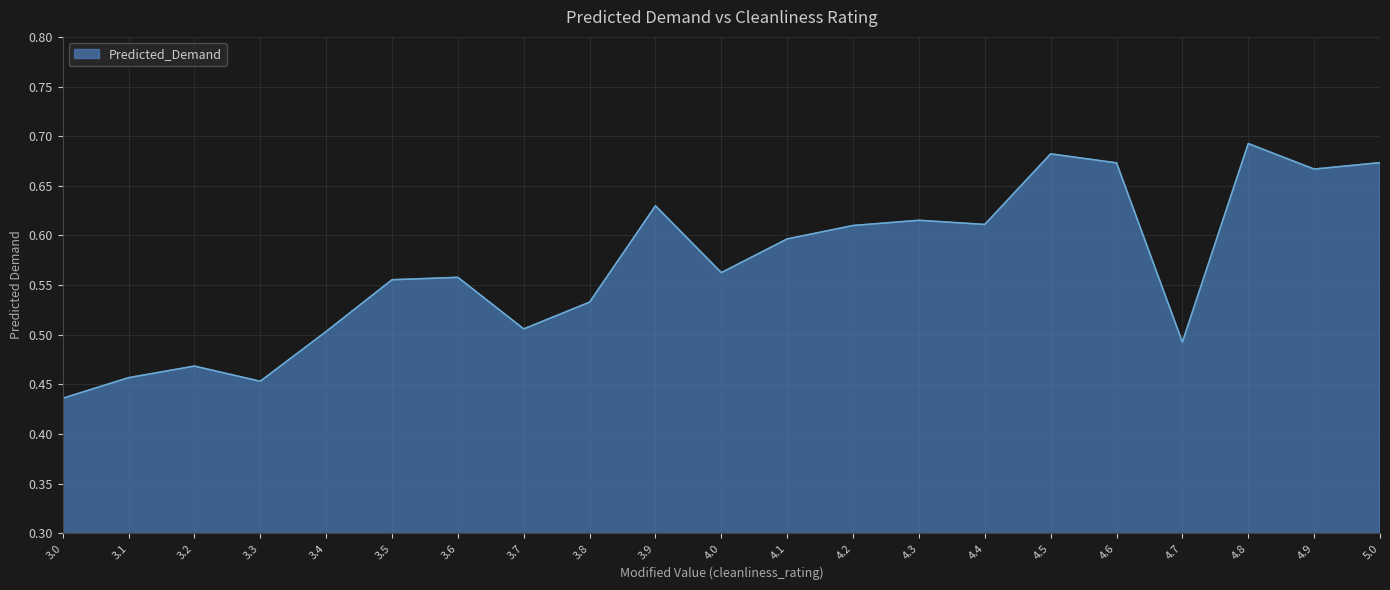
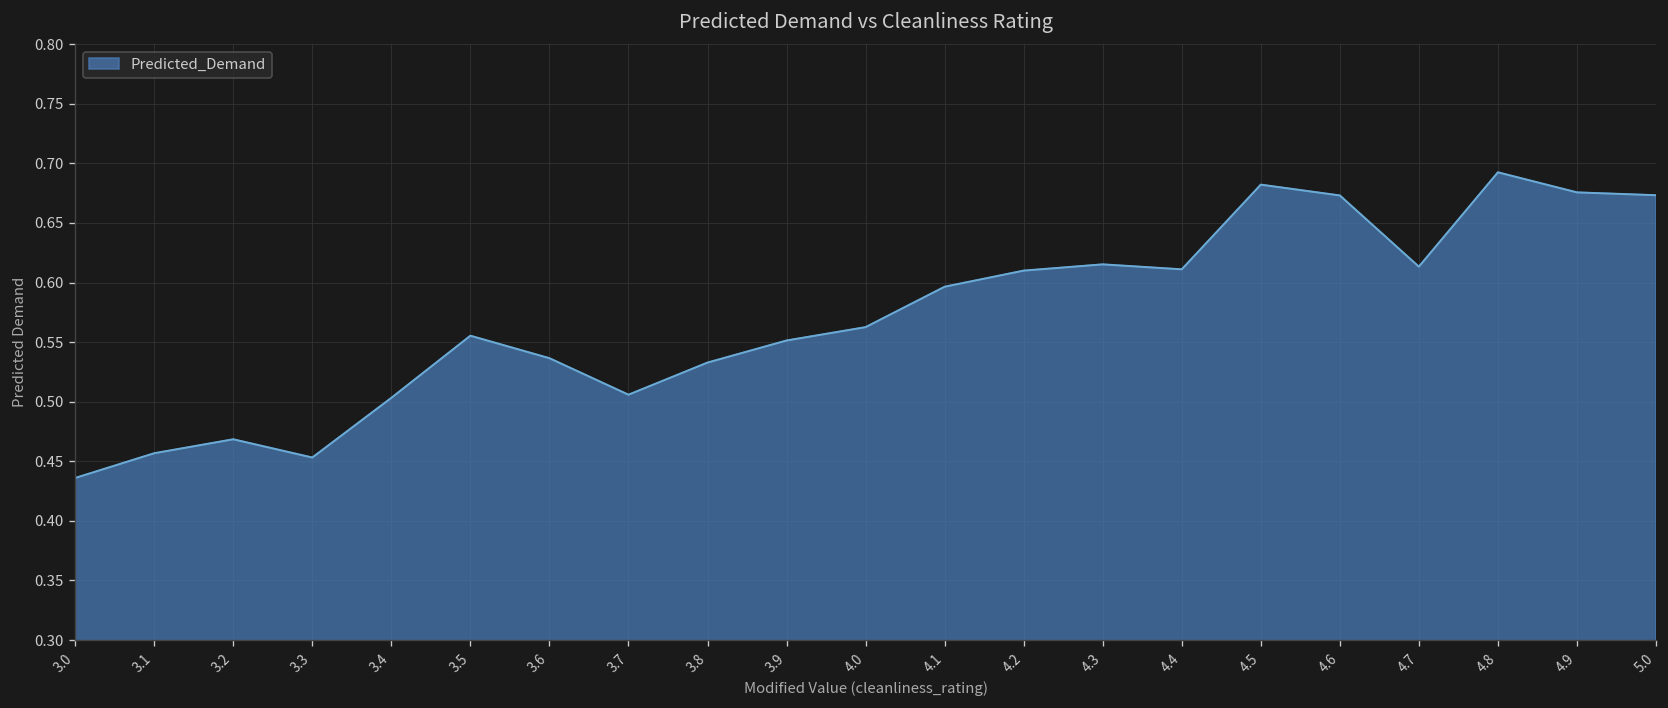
  {
    "3.0": 0.44,
    "3.1": 0.46,
    "3.2": 0.47,
    "3.3": 0.45,
    "3.4": 0.50,
    "3.5": 0.56,
-   "3.6": 0.56,
+   "3.6": 0.54,
    "3.7": 0.51,
    "3.8": 0.53,
-   "3.9": 0.63,
+   "3.9": 0.55,
    "4.0": 0.56,
    "4.1": 0.60,
    "4.2": 0.61,
    "4.3": 0.62,
    "4.4": 0.61,
    "4.5": 0.68,
    "4.6": 0.67,
-   "4.7": 0.49,
+   "4.7": 0.61,
    "4.8": 0.69,
-   "4.9": 0.67,
+   "4.9": 0.68,
    "5.0": 0.67
  }
